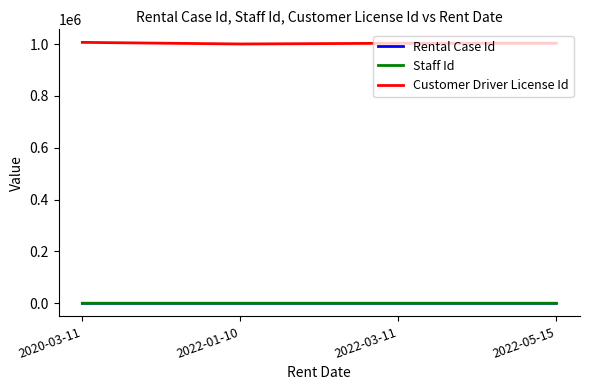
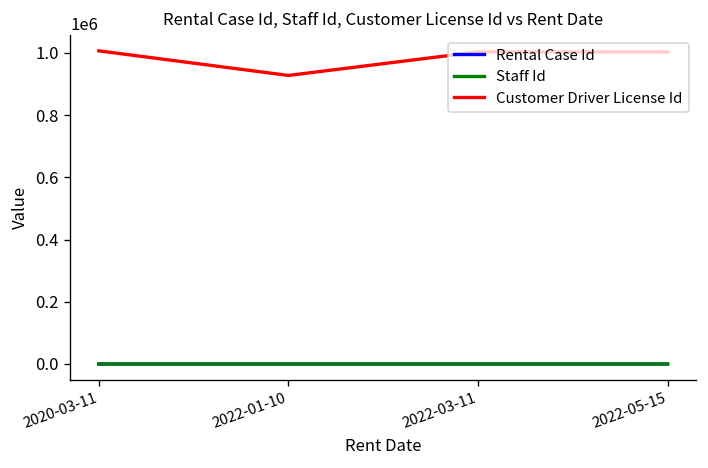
  {
    "Staff Id": {
      "2020-03-11": 0,
      "2022-01-10": 0,
      "2022-03-11": 0,
      "2022-05-15": 0
    },
    "Customer Driver License Id": {
      "2020-03-11": 1010000,
-     "2022-01-10": 1000000
+     "2022-01-10": 930000
    }
  }
